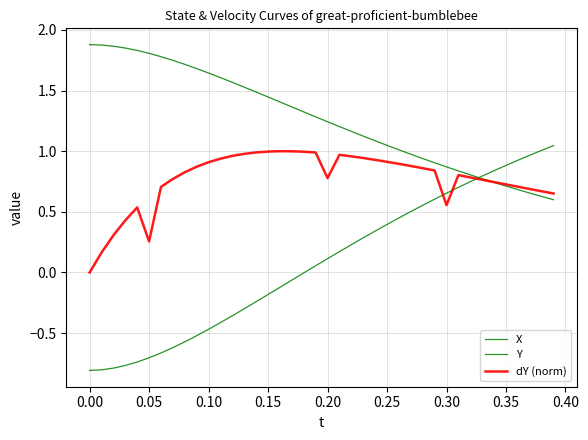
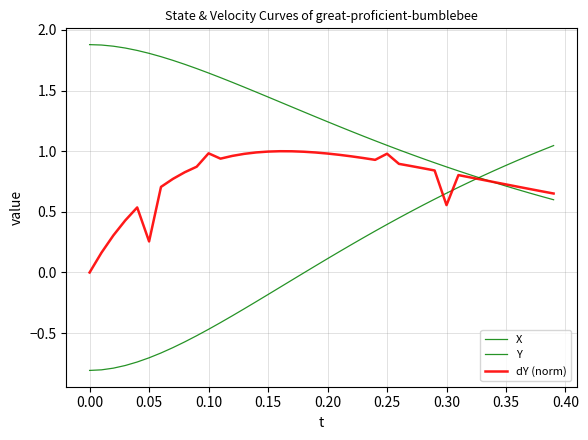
  {
    "dY (norm)": {
      "0.00": 0.00,
      "0.05": 0.26,
-     "0.10": 0.91,
+     "0.10": 0.98,
      "0.15": 1.00,
-     "0.20": 0.78,
-     "0.25": 0.91,
+     "0.20": 0.98,
+     "0.25": 0.98,
      "0.30": 0.56
    }
  }
